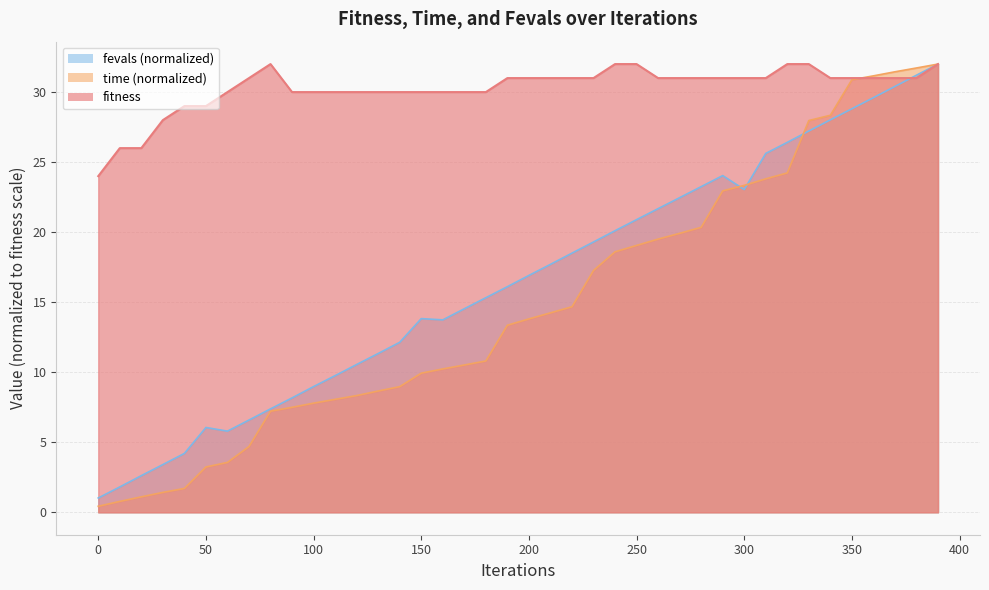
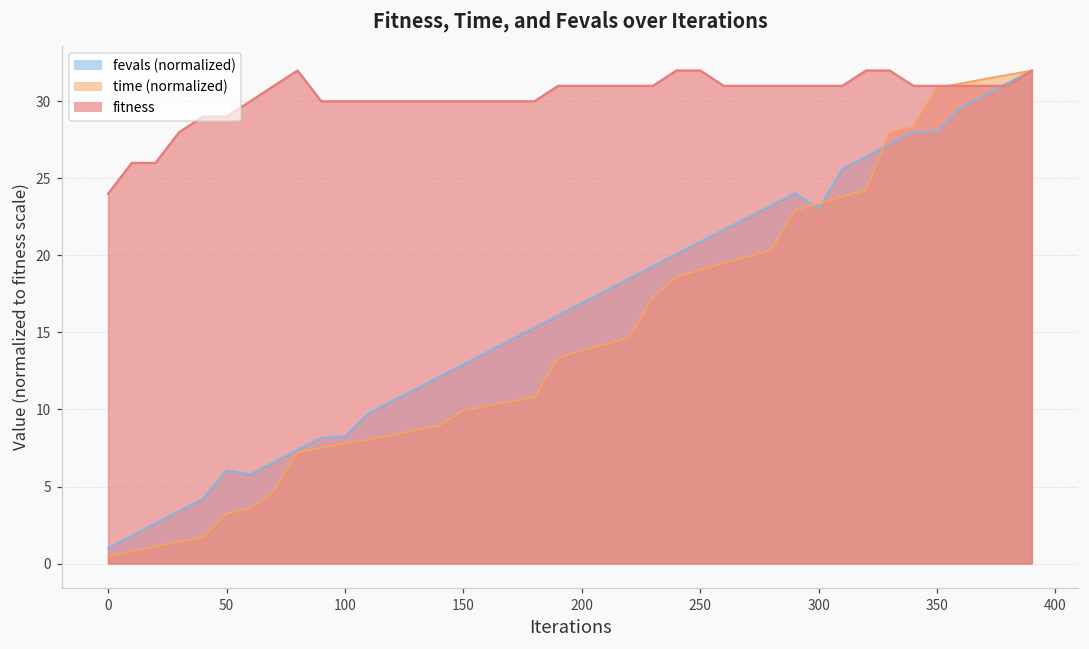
  {
    "fevals (normalized)": {
      "0": 1.0,
      "50": 6.1,
-     "100": 9.0,
-     "150": 13.8,
+     "100": 8.3,
+     "150": 12.9,
      "200": 16.9,
      "250": 20.9,
      "300": 23.0,
-     "350": 28.8
+     "350": 28.0
    }
  }
